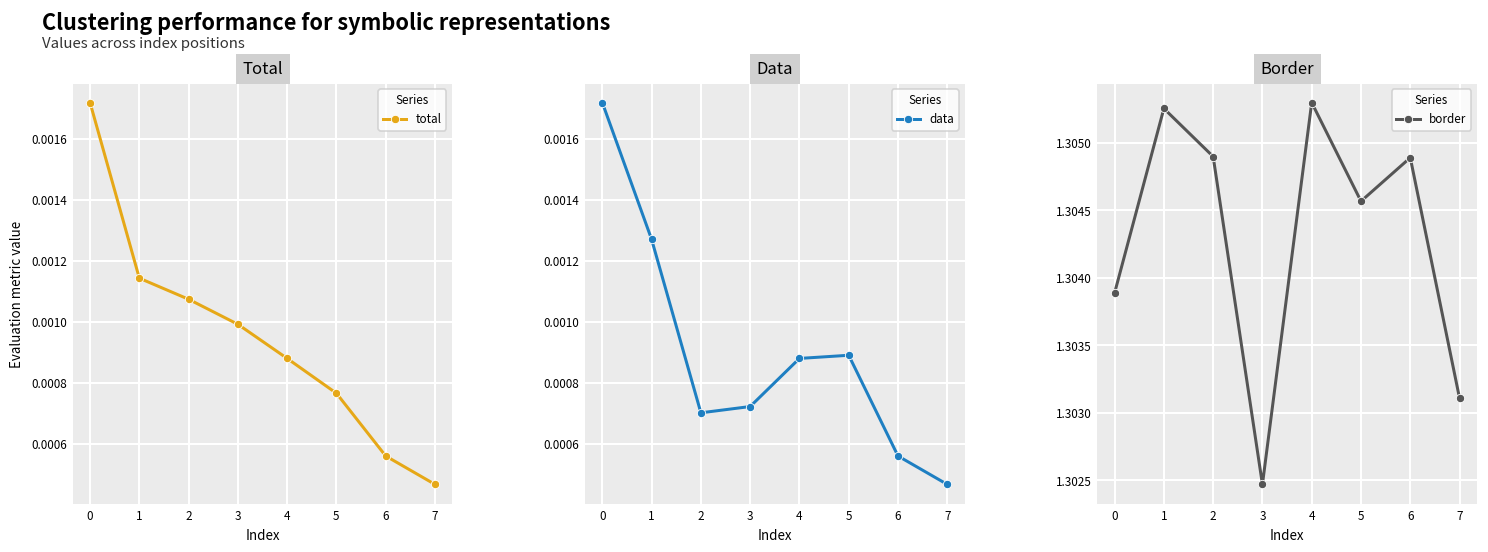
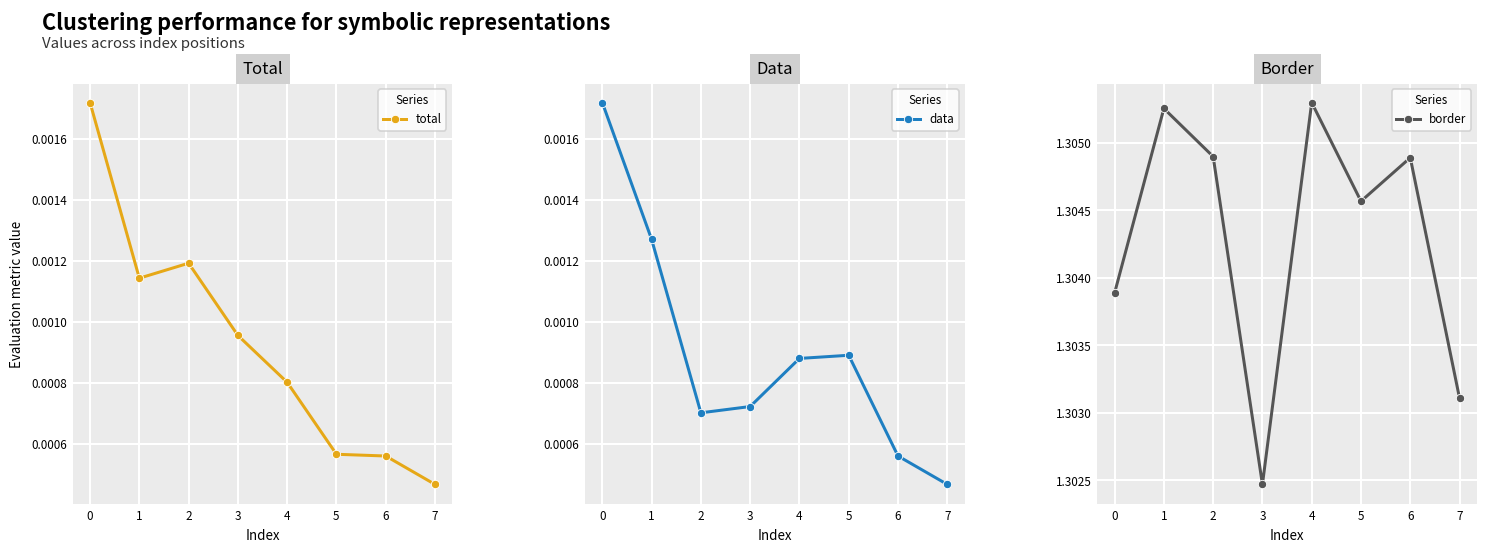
  {
    "Total": {
      "0": 0.00172,
      "1": 0.00114,
-     "2": 0.00107,
-     "3": 0.00099,
-     "4": 0.00088,
-     "5": 0.00077,
+     "2": 0.00119,
+     "3": 0.00095,
+     "4": 0.00080,
+     "5": 0.00057,
      "6": 0.00056,
      "7": 0.00047
    },
    "Data": {
      "0": 0.00172,
      "1": 0.00127,
      "2": 0.00070,
      "3": 0.00072,
      "4": 0.00088,
      "5": 0.00089,
      "6": 0.00056,
      "7": 0.00047
    },
    "Border": {
      "0": 1.30389,
      "1": 1.30526,
      "2": 1.30490,
      "3": 1.30247,
      "4": 1.30530,
      "5": 1.30457,
      "6": 1.30489,
      "7": 1.30311
    }
  }
